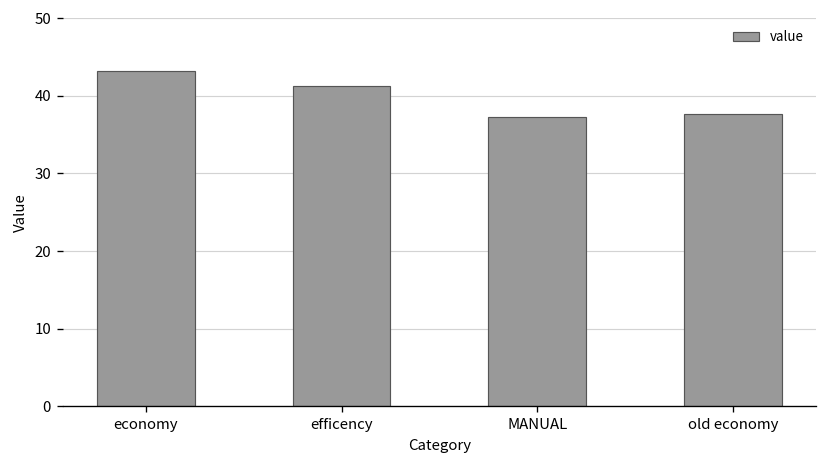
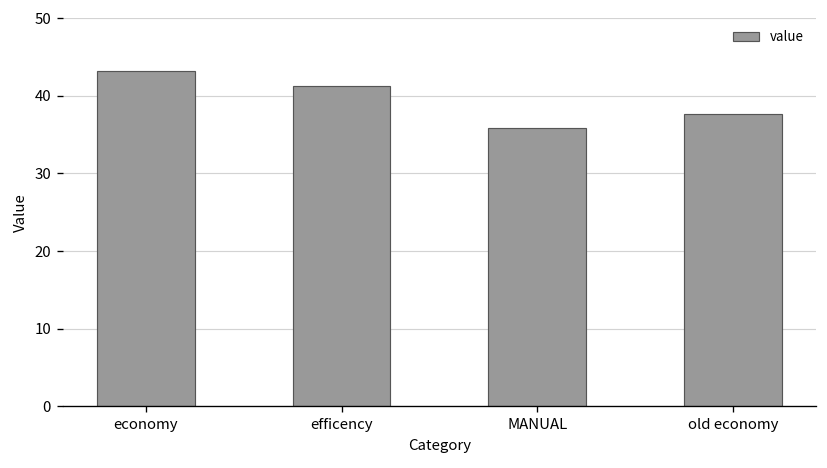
  {
    "economy": 43,
    "efficency": 41,
-   "MANUAL": 37,
+   "MANUAL": 36,
    "old economy": 38
  }
